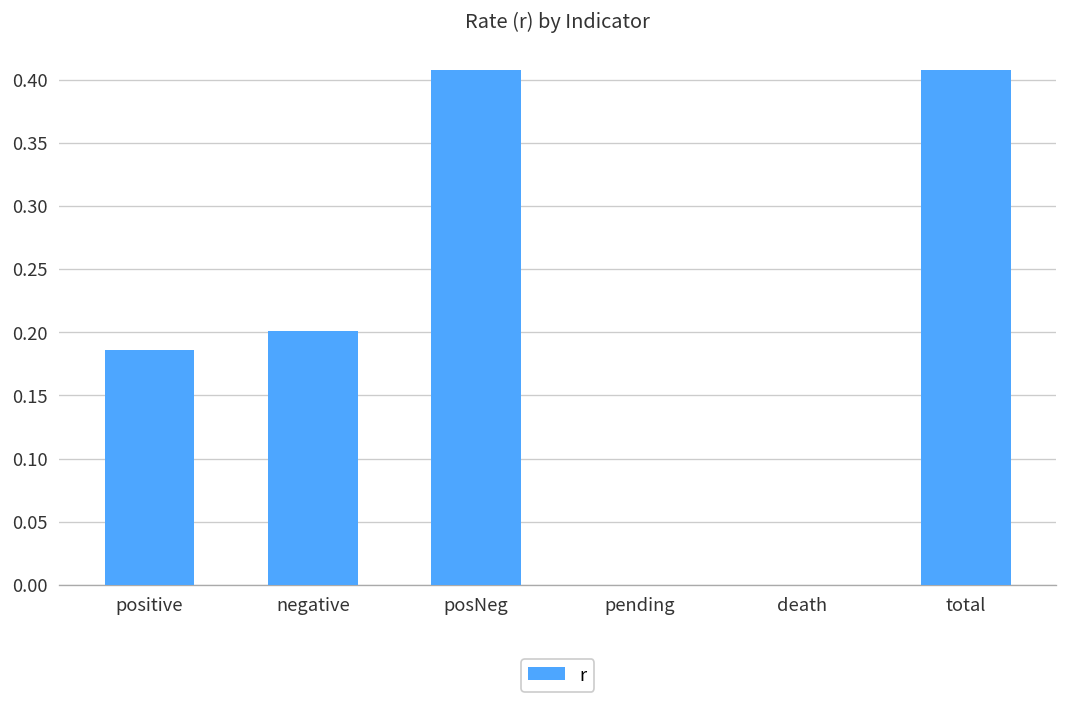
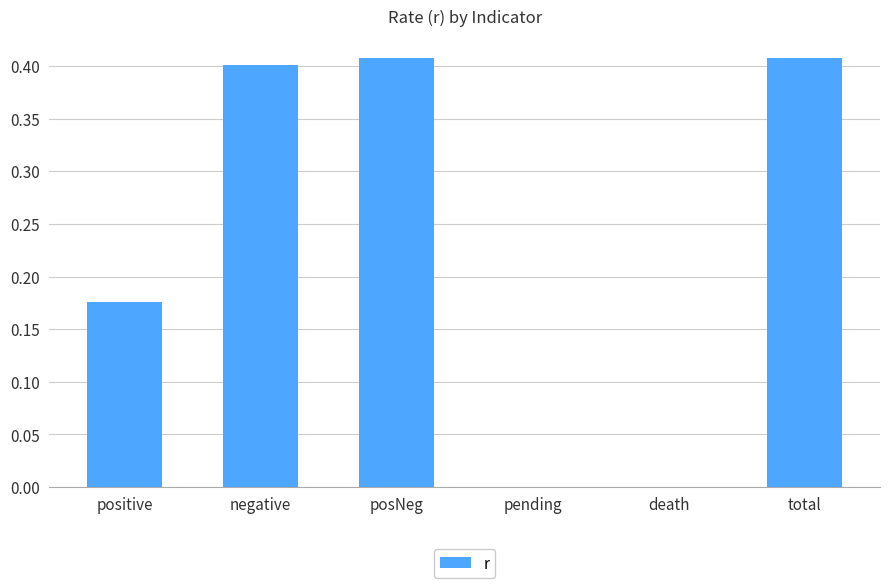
  {
-   "positive": 0.186,
-   "negative": 0.201,
+   "positive": 0.176,
+   "negative": 0.401,
    "posNeg": 0.408,
    "total": 0.408
  }
